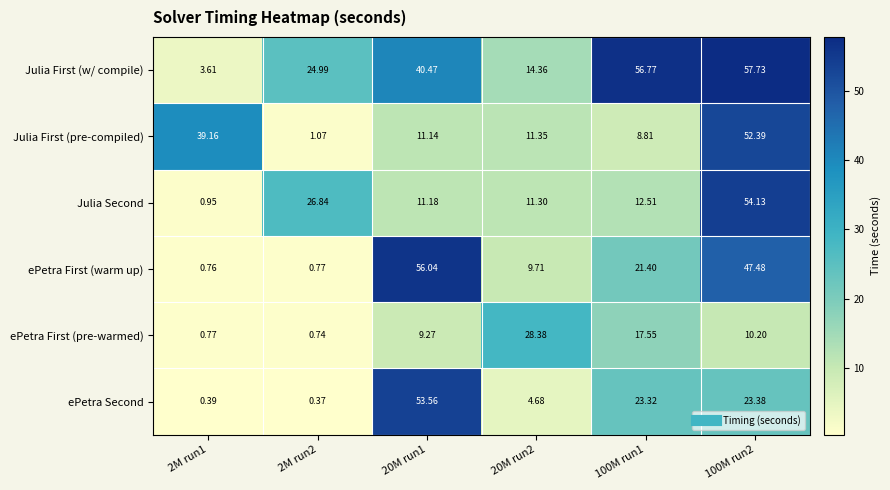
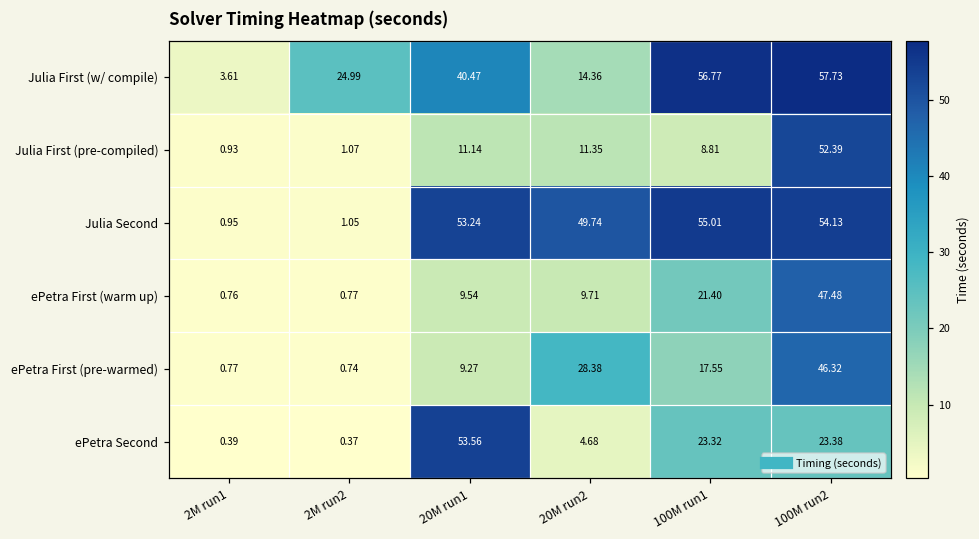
  {
    "Julia First (w/ compile)": {
      "2M run1": 3.61,
      "2M run2": 24.99,
      "20M run1": 40.47,
      "20M run2": 14.36,
      "100M run1": 56.77,
      "100M run2": 57.73
    },
    "Julia First (pre-compiled)": {
-     "2M run1": 39.16,
+     "2M run1": 0.93,
      "2M run2": 1.07,
      "20M run1": 11.14,
      "20M run2": 11.35,
      "100M run1": 8.81,
      "100M run2": 52.39
    },
    "Julia Second": {
      "2M run1": 0.95,
-     "2M run2": 26.84,
-     "20M run1": 11.18,
-     "20M run2": 11.30,
-     "100M run1": 12.51,
+     "2M run2": 1.05,
+     "20M run1": 53.24,
+     "20M run2": 49.74,
+     "100M run1": 55.01,
      "100M run2": 54.13
    },
    "ePetra First (warm up)": {
      "2M run1": 0.76,
      "2M run2": 0.77,
-     "20M run1": 56.04,
+     "20M run1": 9.54,
      "20M run2": 9.71,
      "100M run1": 21.40,
      "100M run2": 47.48
    },
    "ePetra First (pre-warmed)": {
      "2M run1": 0.77,
      "2M run2": 0.74,
      "20M run1": 9.27,
      "20M run2": 28.38,
      "100M run1": 17.55,
-     "100M run2": 10.20
+     "100M run2": 46.32
    },
    "ePetra Second": {
      "2M run1": 0.39,
      "2M run2": 0.37,
      "20M run1": 53.56,
      "20M run2": 4.68,
      "100M run1": 23.32,
      "100M run2": 23.38
    }
  }
